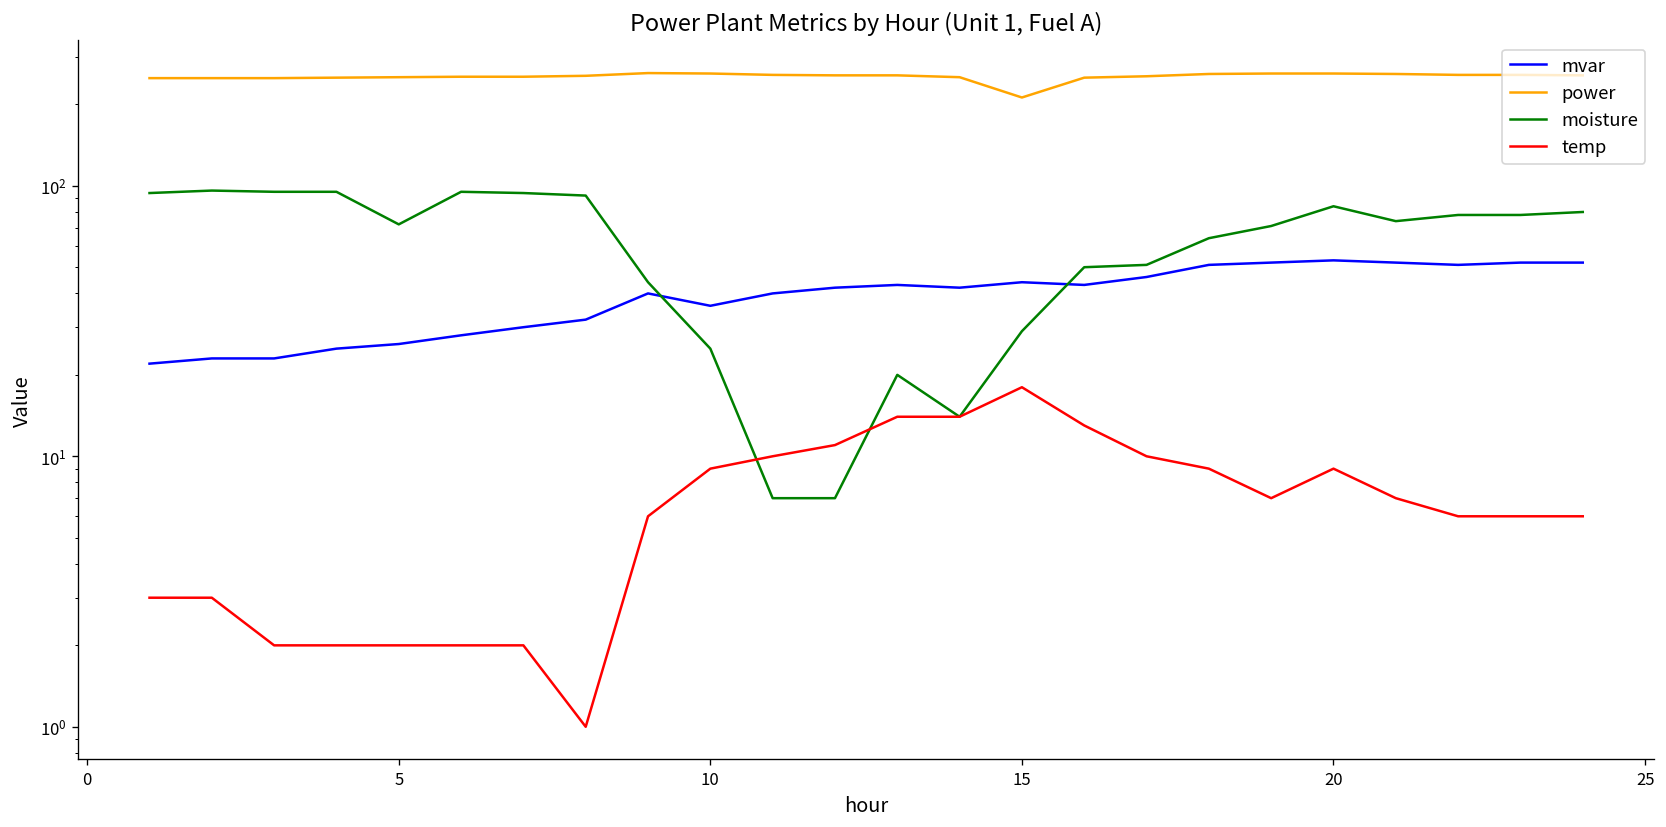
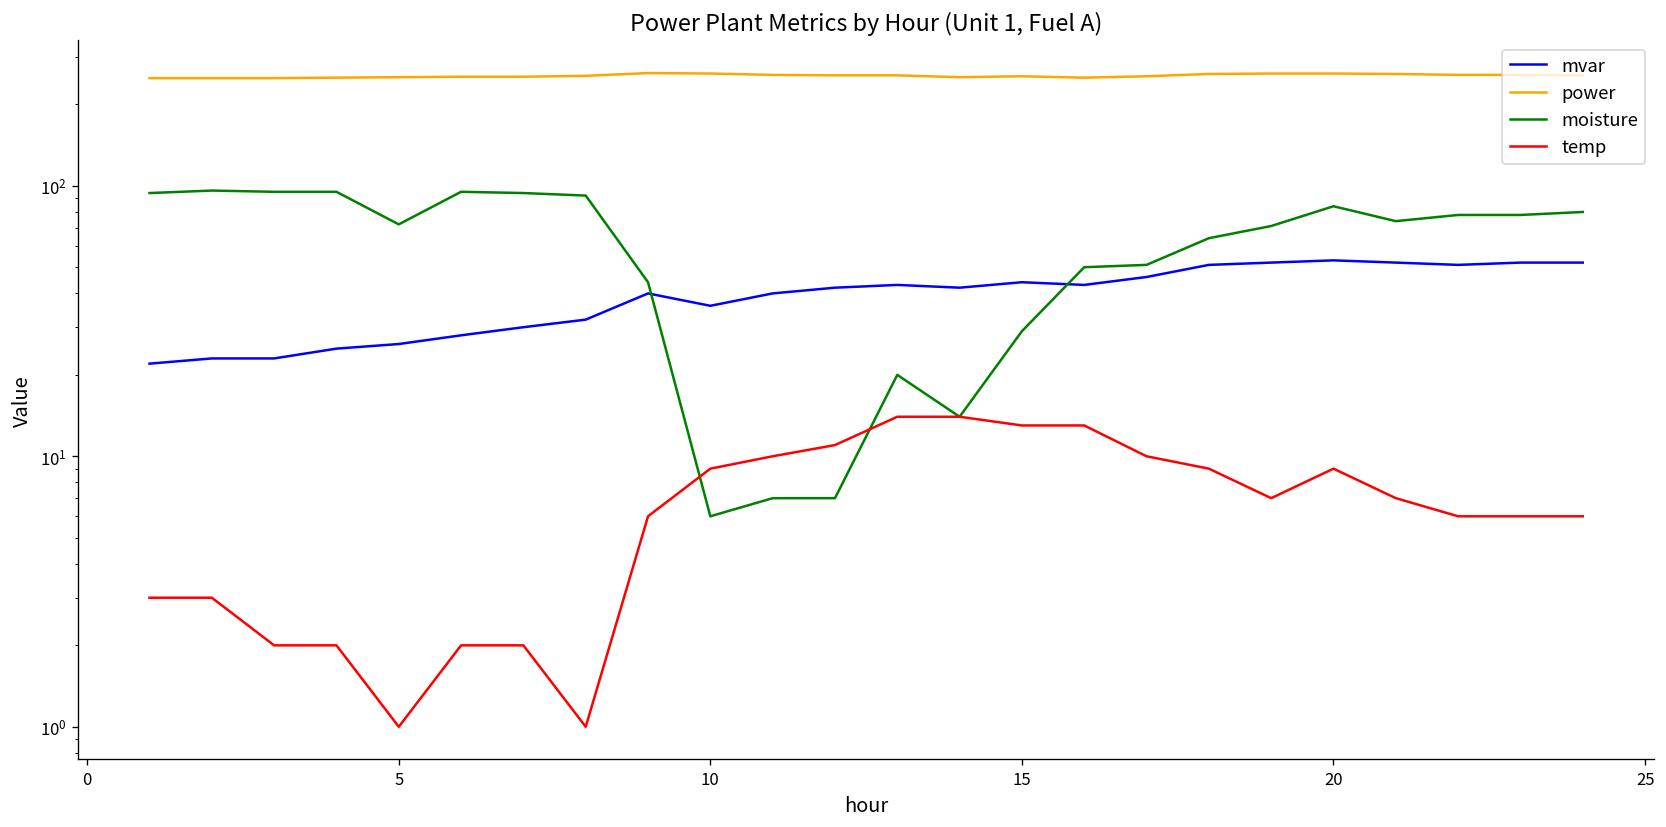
  {
    "mvar": {
      "5": 26,
      "10": 36,
      "15": 44,
      "20": 53
    },
    "power": {
      "5": 250,
      "10": 260,
-     "15": 210,
+     "15": 250,
      "20": 260
    },
    "moisture": {
      "5": 72,
-     "10": 25,
+     "10": 6,
      "15": 29,
      "20": 84
    },
    "temp": {
-     "5": 2,
+     "5": 1,
      "10": 9,
-     "15": 18,
+     "15": 13,
      "20": 9
    }
  }
